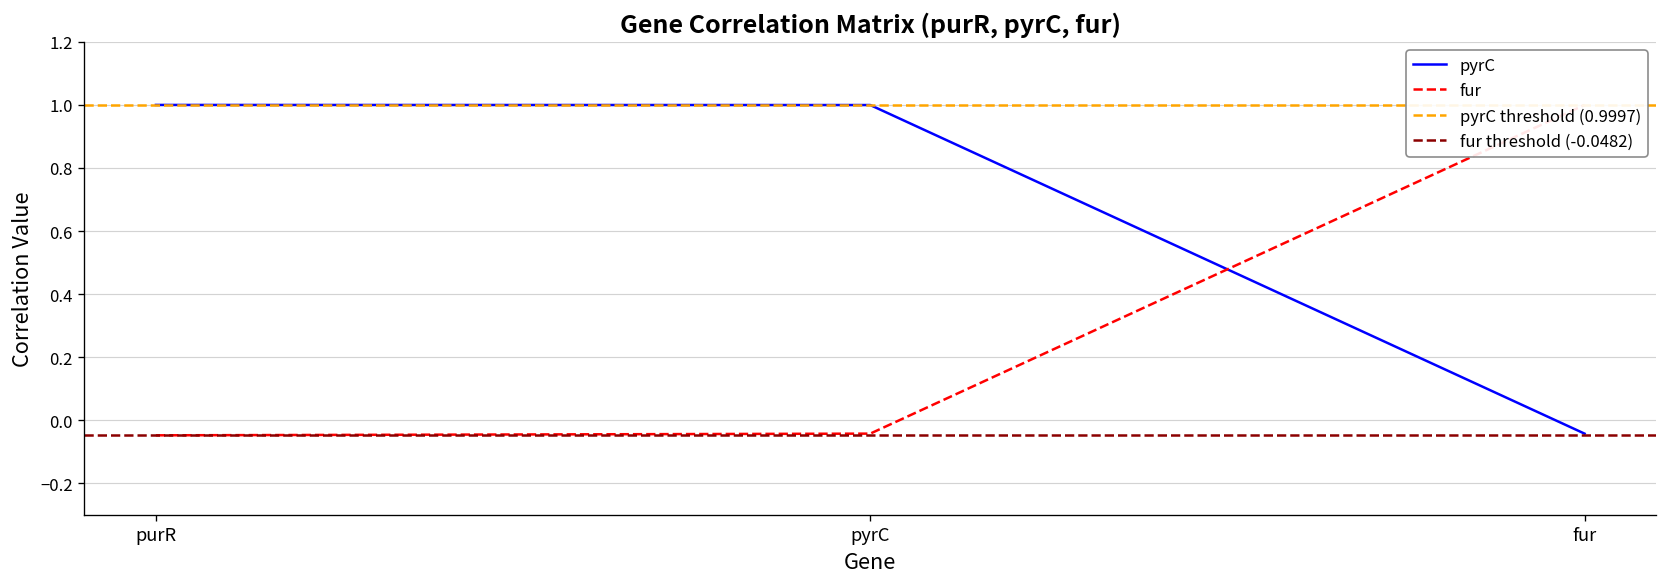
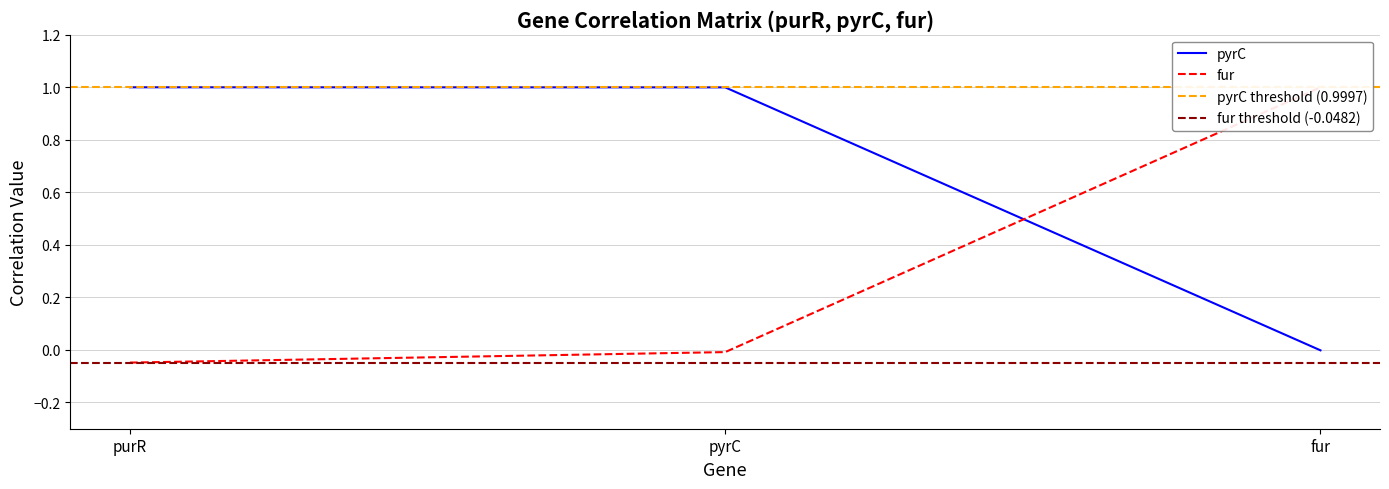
  {
    "pyrC": {
      "purR": 1.00,
      "pyrC": 1.00,
-     "fur": -0.04
+     "fur": 0.00
    },
    "fur": {
      "purR": -0.05,
-     "pyrC": -0.04
+     "pyrC": -0.01
    }
  }
